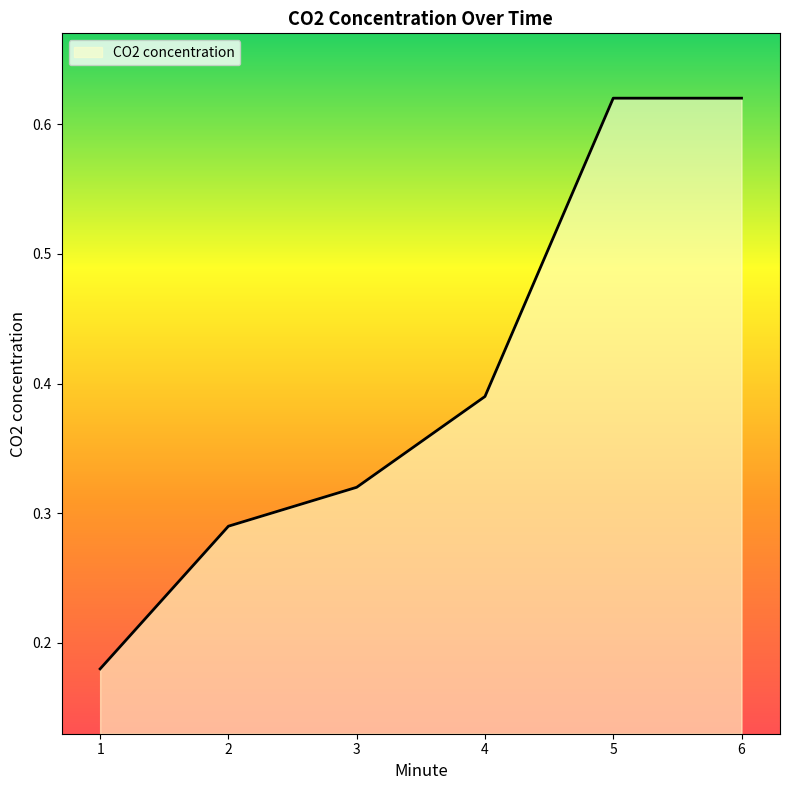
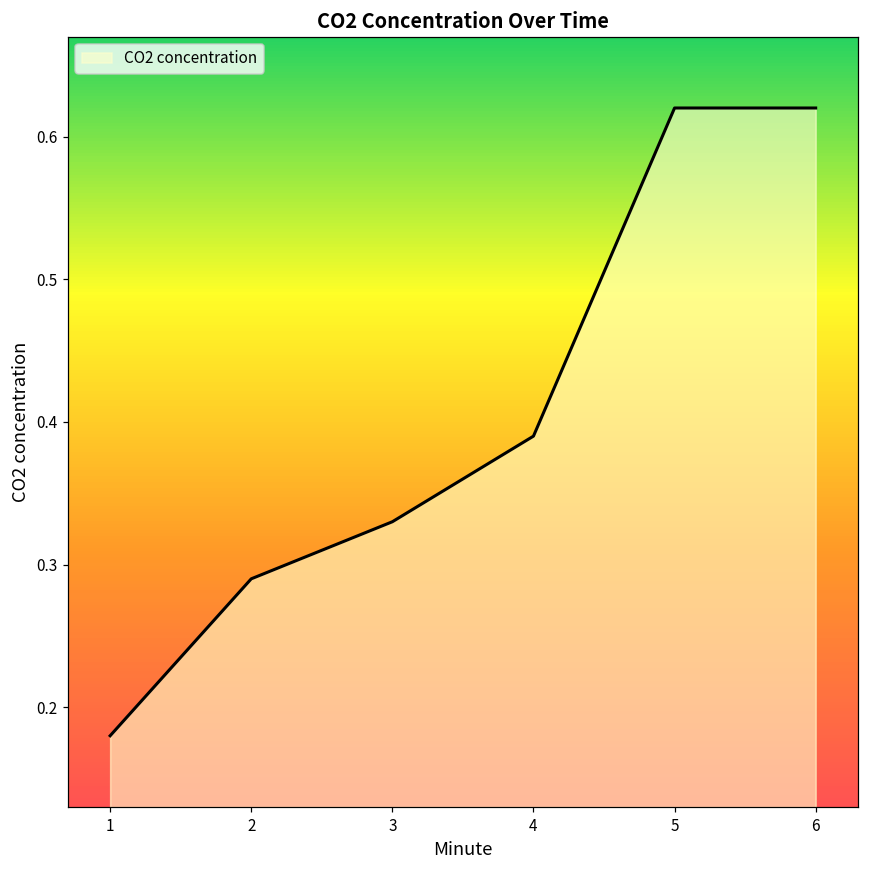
  {
    "1": 0.18,
    "2": 0.29,
-   "3": 0.32,
+   "3": 0.33,
    "4": 0.39,
    "5": 0.62,
    "6": 0.62
  }
